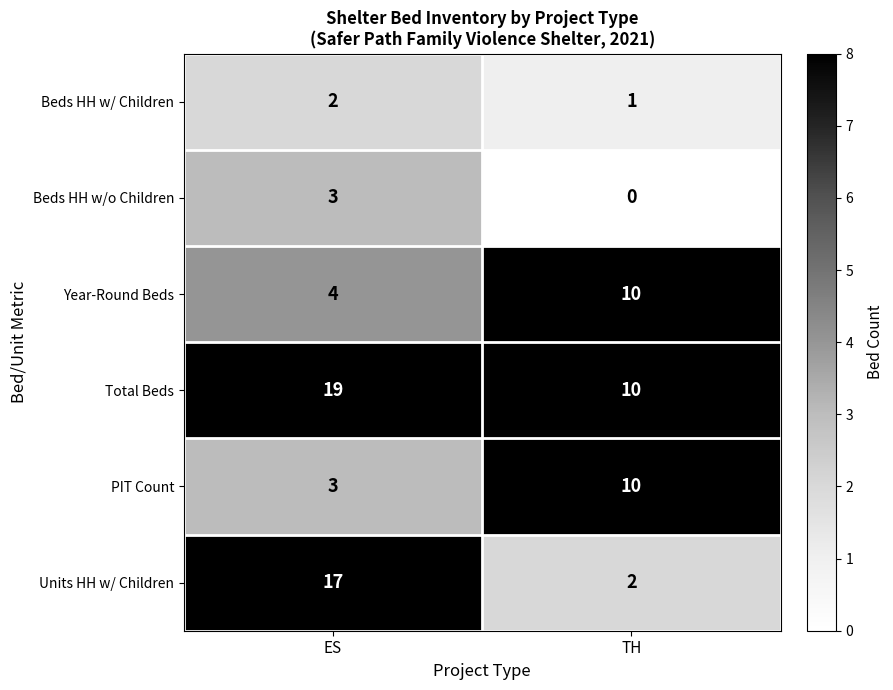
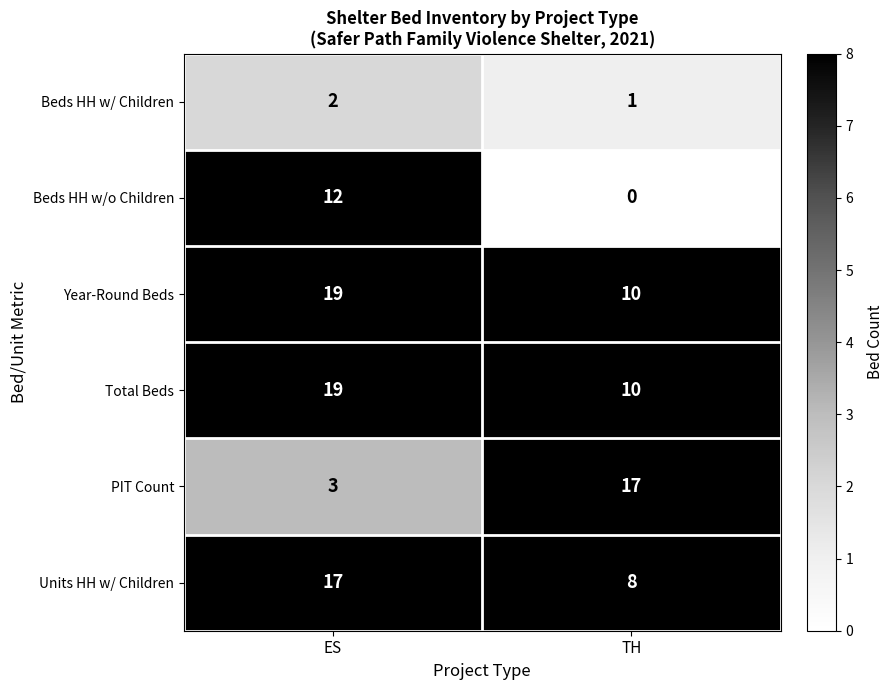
  {
    "Beds HH w/ Children": {
      "ES": 2,
      "TH": 1
    },
    "Beds HH w/o Children": {
-     "ES": 3,
+     "ES": 12,
      "TH": 0
    },
    "Year-Round Beds": {
-     "ES": 4,
+     "ES": 19,
      "TH": 10
    },
    "Total Beds": {
      "ES": 19,
      "TH": 10
    },
    "PIT Count": {
      "ES": 3,
-     "TH": 10
+     "TH": 17
    },
    "Units HH w/ Children": {
      "ES": 17,
-     "TH": 2
+     "TH": 8
    }
  }
